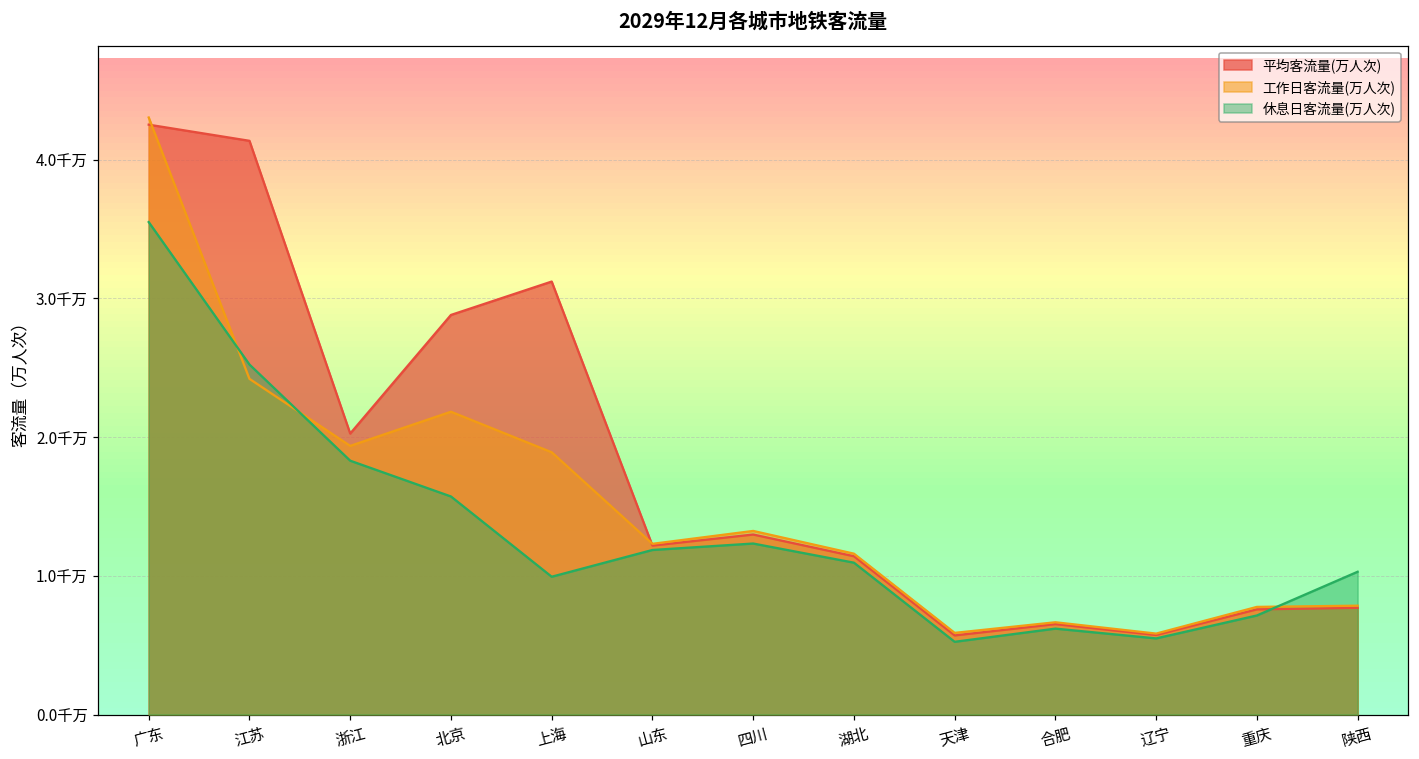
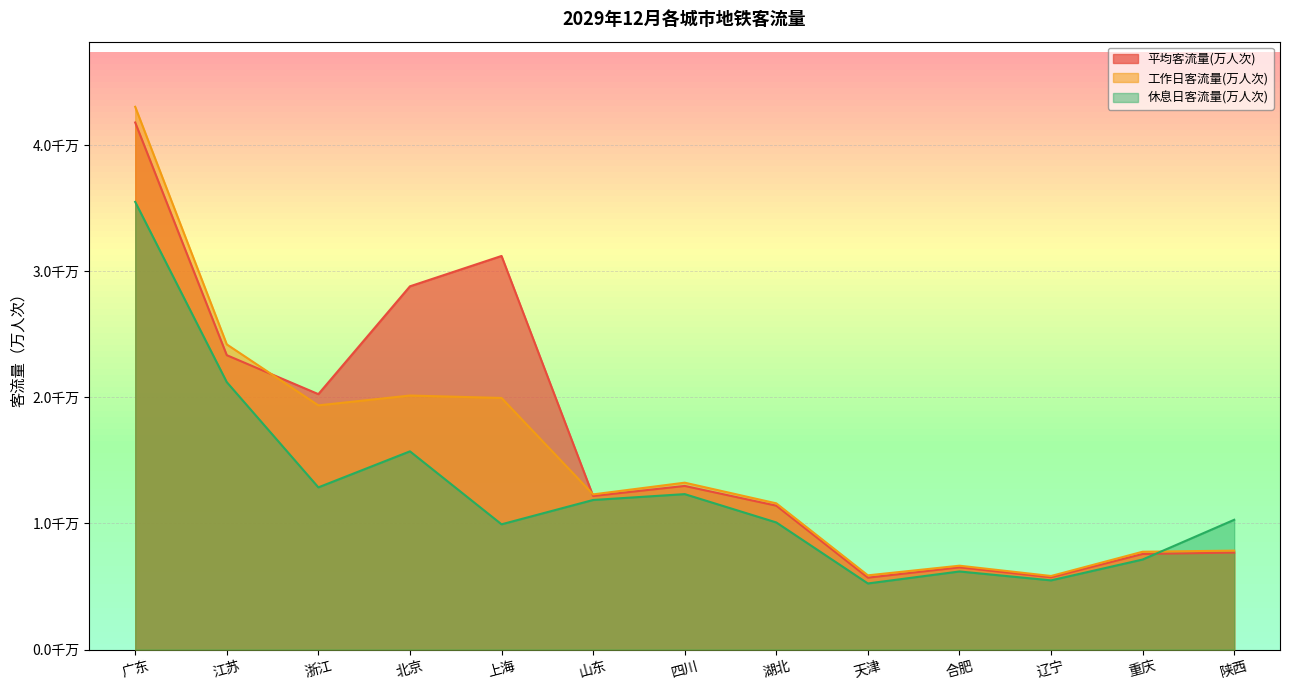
  {
    "平均客流量(万人次)": {
-     "广东": "4.25千万",
-     "江苏": "4.13千万",
+     "广东": "4.18千万",
+     "江苏": "2.33千万",
      "浙江": "2.02千万",
      "北京": "2.88千万",
      "上海": "3.12千万",
      "四川": "1.30千万"
    },
    "工作日客流量(万人次)": {
      "广东": "4.30千万",
      "江苏": "2.42千万",
      "浙江": "1.94千万",
-     "北京": "2.18千万",
-     "上海": "1.89千万",
+     "北京": "2.01千万",
+     "上海": "1.99千万",
      "四川": "1.32千万"
    },
    "休息日客流量(万人次)": {
      "广东": "3.55千万",
-     "江苏": "2.52千万",
-     "浙江": "1.83千万",
+     "江苏": "2.12千万",
+     "浙江": "1.29千万",
      "北京": "1.57千万",
      "上海": "0.99千万",
      "山东": "1.19千万",
      "四川": "1.23千万",
-     "湖北": "1.09千万",
+     "湖北": "1.01千万",
      "天津": "0.52千万",
      "合肥": "0.62千万",
      "辽宁": "0.55千万",
      "重庆": "0.71千万",
      "陕西": "1.03千万"
    }
  }
